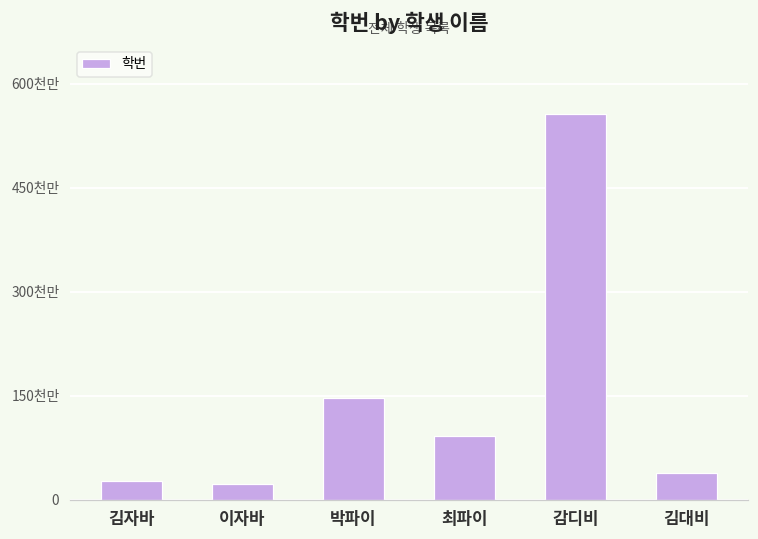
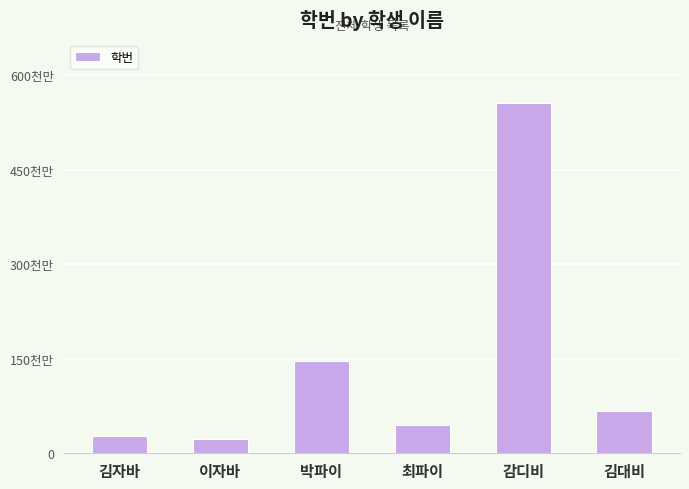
  {
    "김자바": "30천만",
    "이자바": "20천만",
    "박파이": "150천만",
-   "최파이": "90천만",
+   "최파이": "40천만",
    "감디비": "560천만",
-   "김대비": "40천만"
+   "김대비": "70천만"
  }
